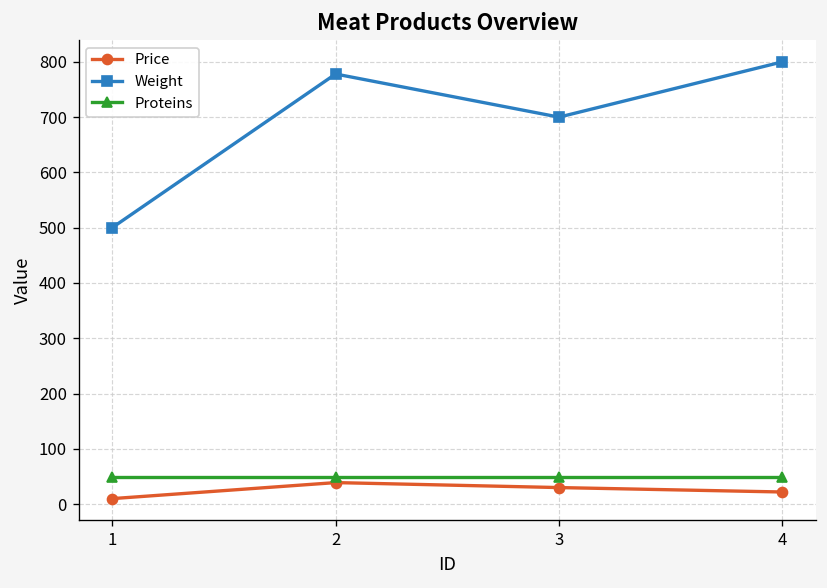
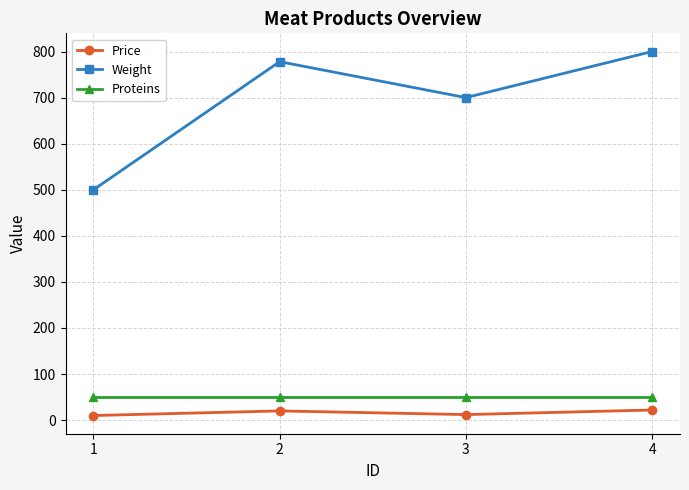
  {
    "Price": {
      "1": 10,
-     "2": 40,
-     "3": 30,
+     "2": 20,
+     "3": 10,
      "4": 20
    },
    "Weight": {
      "1": 500,
      "2": 780,
      "3": 700,
      "4": 800
    },
    "Proteins": {
      "1": 50,
      "2": 50,
      "3": 50,
      "4": 50
    }
  }
